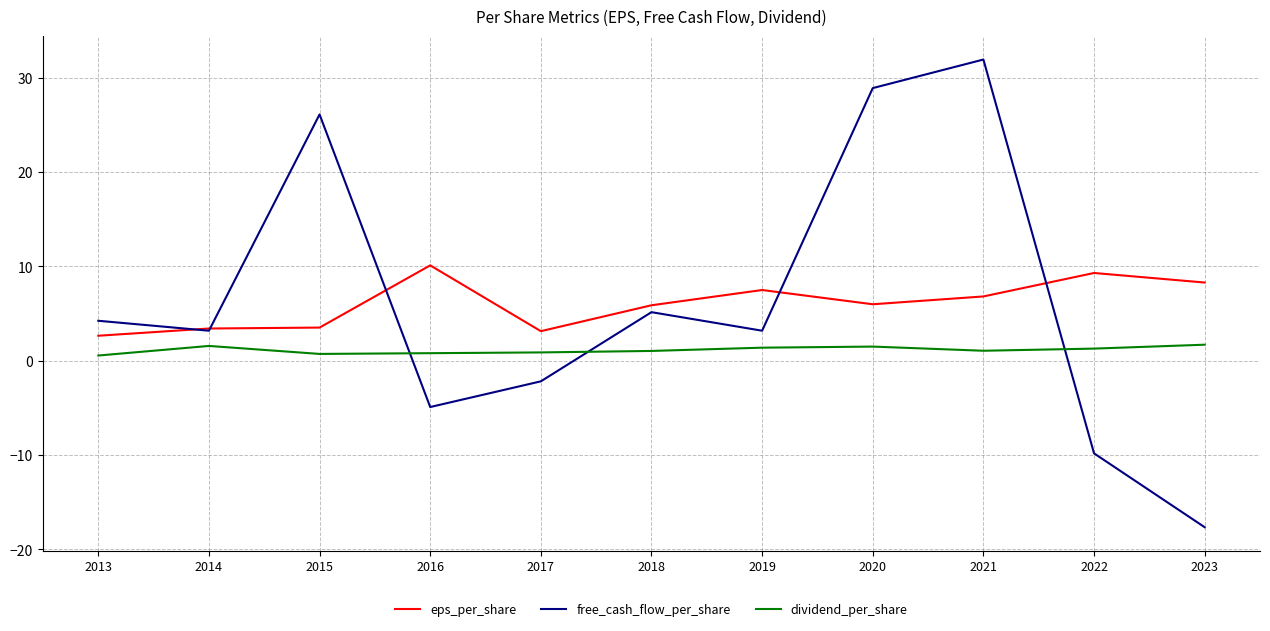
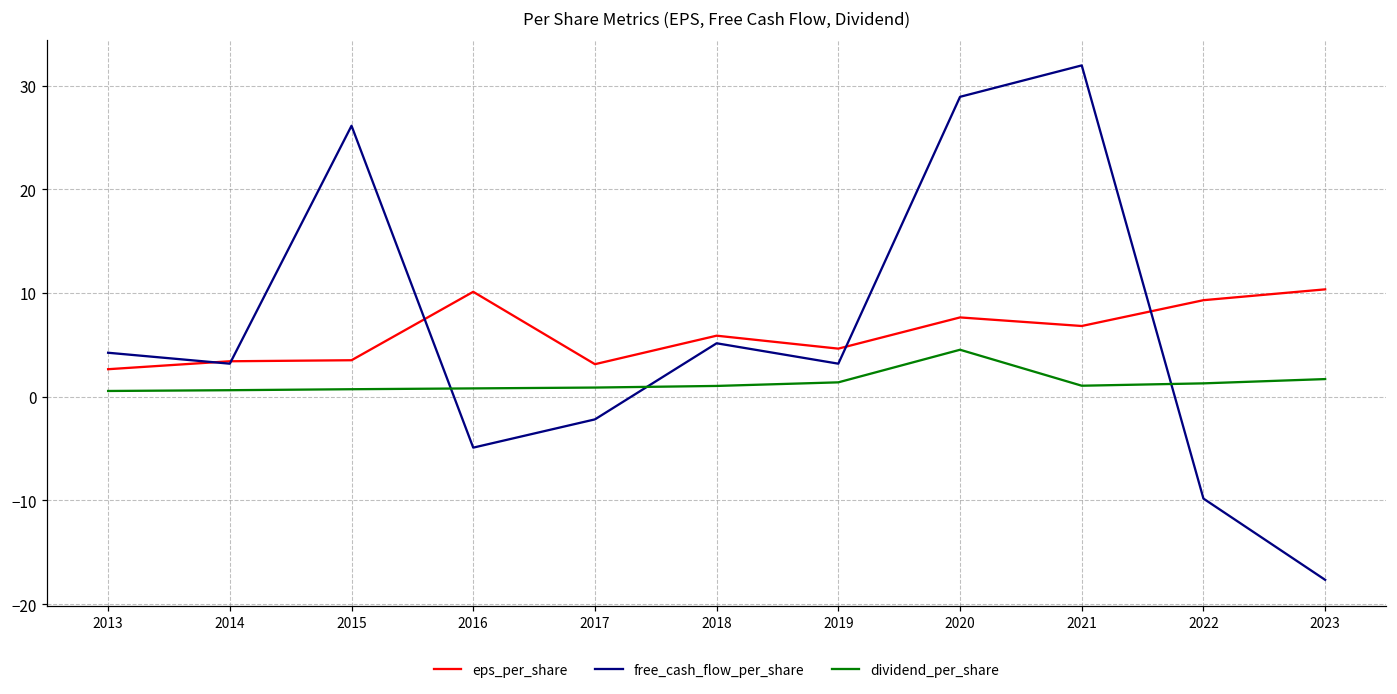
  {
    "eps_per_share": {
      "2013": 3,
      "2015": 4,
      "2016": 10,
      "2017": 3,
      "2018": 6,
-     "2019": 8,
-     "2020": 6,
+     "2019": 5,
+     "2020": 8,
      "2021": 7,
      "2022": 9,
-     "2023": 8
+     "2023": 10
    },
    "free_cash_flow_per_share": {
      "2013": 4,
      "2015": 26,
      "2016": -5,
      "2017": -2,
      "2018": 5,
      "2019": 3,
      "2020": 29,
      "2021": 32,
      "2022": -10,
      "2023": -18
    },
    "dividend_per_share": {
      "2013": 1,
-     "2014": 2,
+     "2014": 1,
      "2015": 1,
      "2016": 1,
      "2017": 1,
      "2018": 1,
      "2019": 1,
-     "2020": 2,
+     "2020": 5,
      "2021": 1,
      "2022": 1,
      "2023": 2
    }
  }
